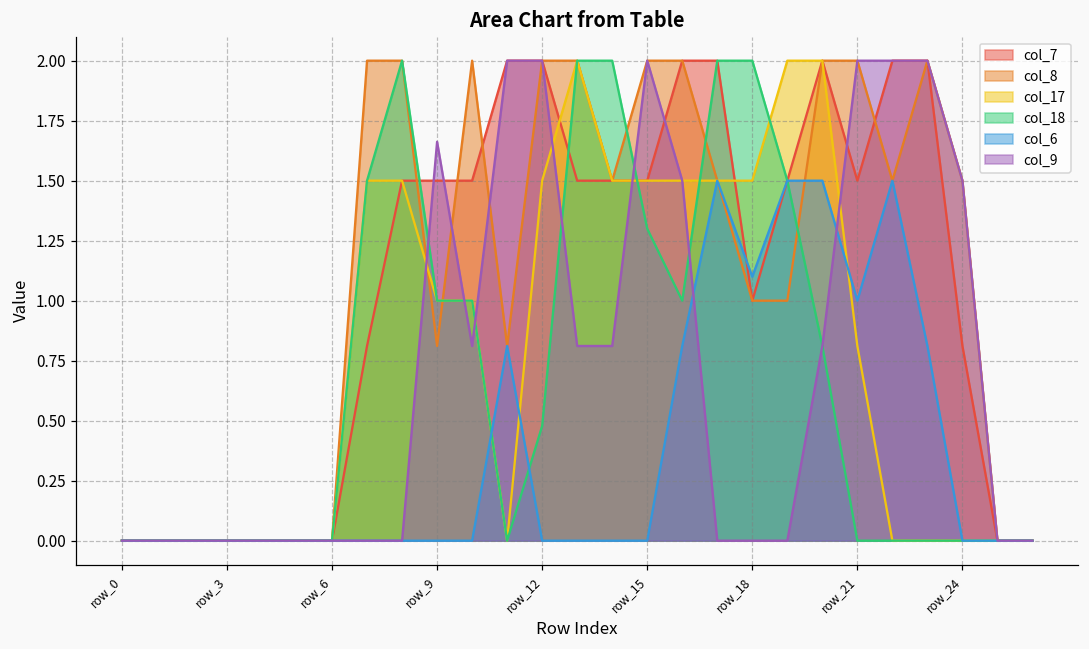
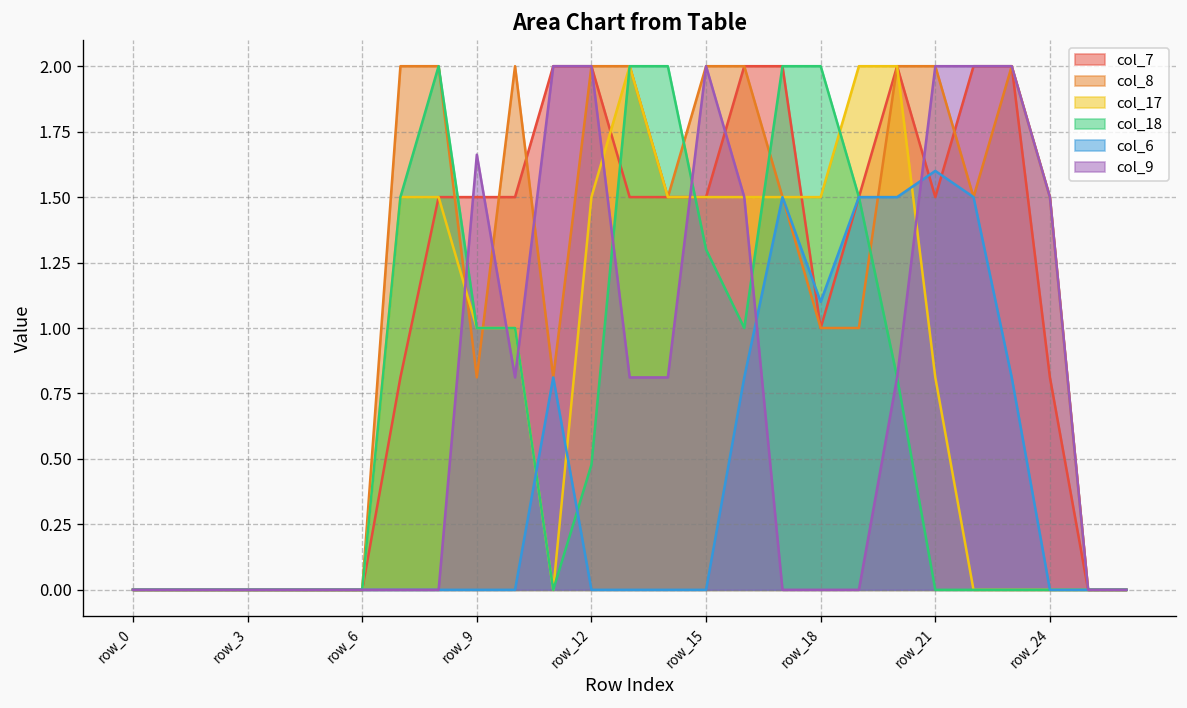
  {
    "col_18": {
      "row_12": 0.48,
      "row_15": 1.3,
      "row_18": 2.0,
      "row_21": 0.0
    },
    "col_6": {
      "row_9": 0.0,
      "row_12": 0.0,
      "row_15": 0.0,
      "row_18": 1.1,
-     "row_21": 1.0
+     "row_21": 1.6
    },
    "col_9": {
      "row_9": 1.66,
      "row_18": 0.0
    }
  }
